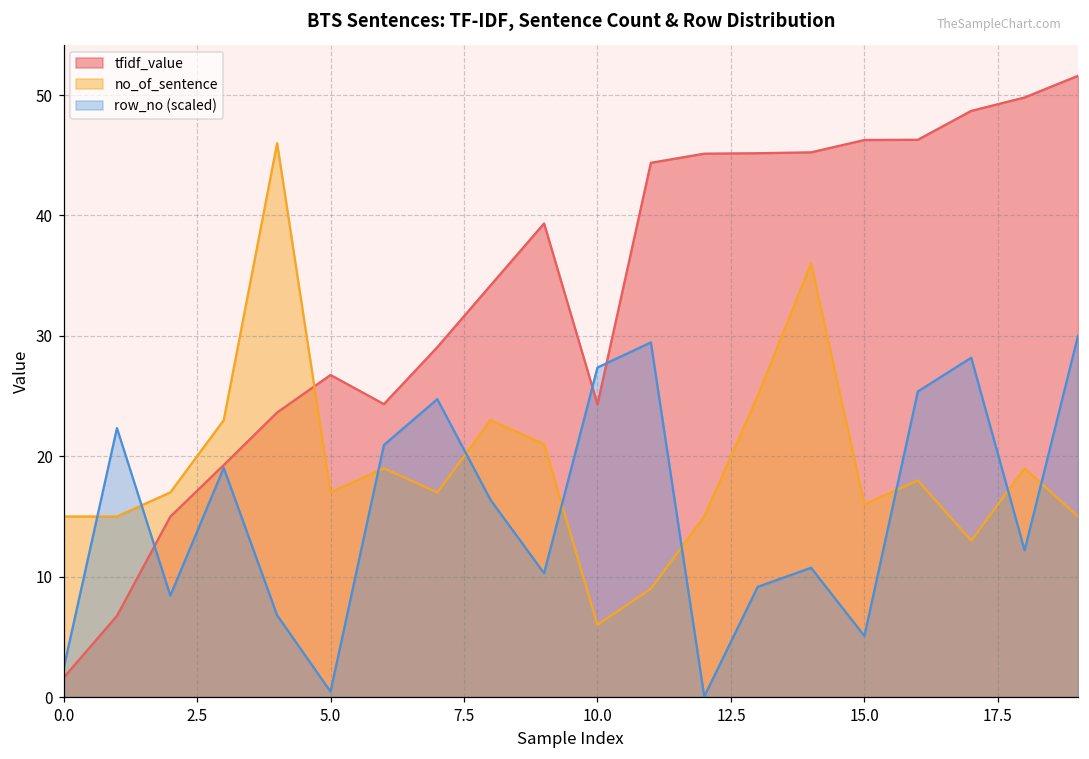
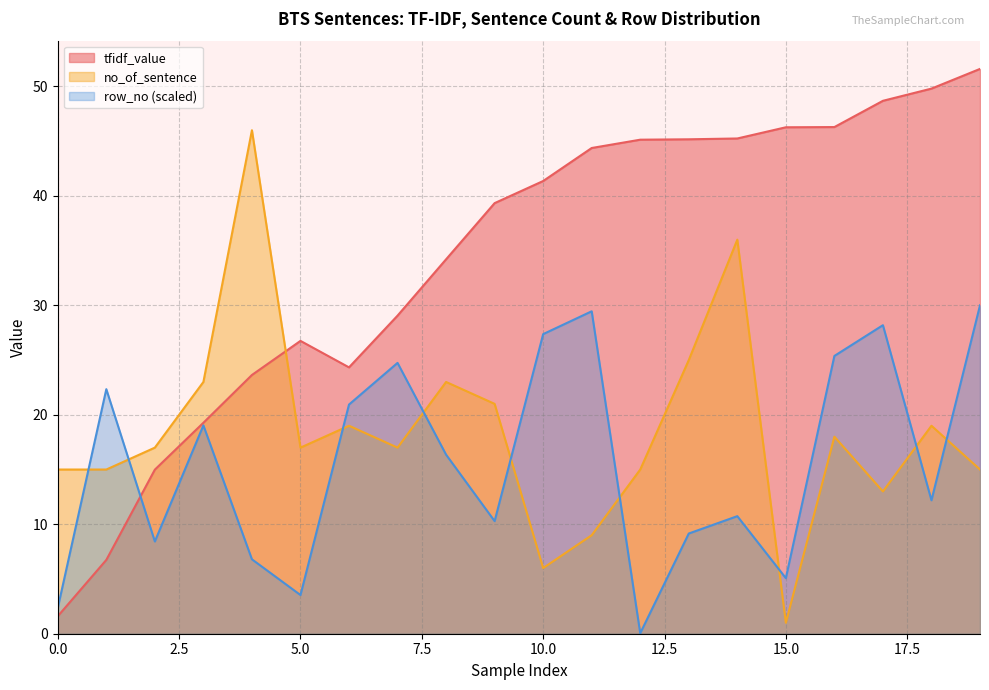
  {
    "tfidf_value": {
      "0.0": 1.6,
      "5.0": 26.8,
-     "10.0": 24.3,
+     "10.0": 41.4,
      "15.0": 46.3
    },
    "no_of_sentence": {
      "0.0": 15,
      "5.0": 17,
      "10.0": 6,
-     "15.0": 16
+     "15.0": 1
    },
    "row_no (scaled)": {
      "0.0": 2.4,
-     "5.0": 0.5,
+     "5.0": 3.5,
      "10.0": 27.4,
      "15.0": 5.1
    }
  }
